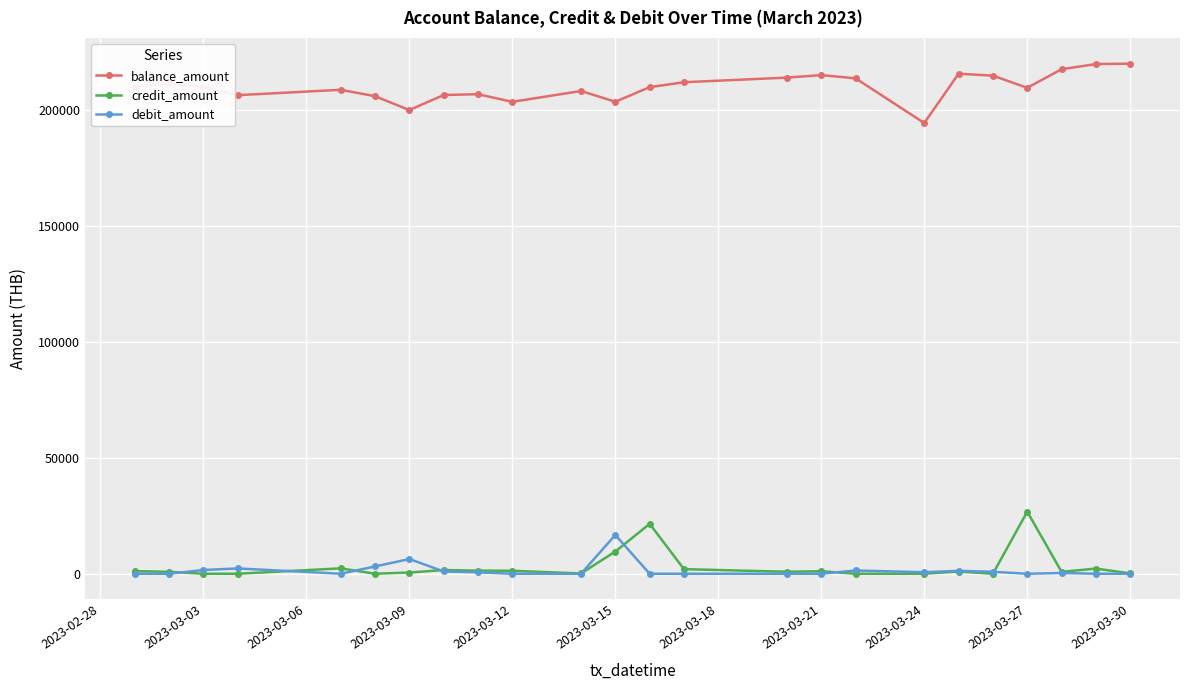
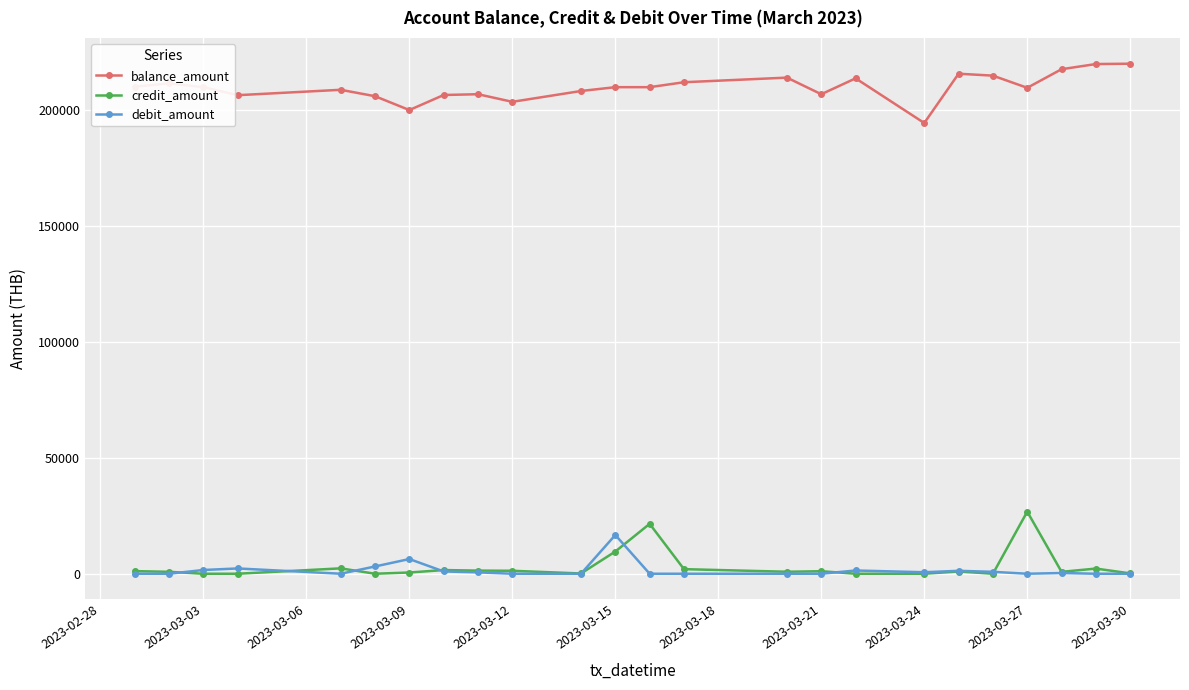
  {
    "balance_amount": {
      "2023-03-09": 200000,
      "2023-03-12": 203000,
-     "2023-03-15": 203000,
-     "2023-03-21": 215000,
+     "2023-03-15": 210000,
+     "2023-03-21": 207000,
      "2023-03-24": 194000,
      "2023-03-27": 209000,
      "2023-03-30": 220000
    },
    "credit_amount": {
      "2023-03-03": 0,
      "2023-03-09": 1000,
      "2023-03-12": 1000,
      "2023-03-15": 10000,
      "2023-03-27": 27000
    },
    "debit_amount": {
      "2023-03-03": 2000,
      "2023-03-09": 6000,
      "2023-03-12": 0,
      "2023-03-15": 17000,
      "2023-03-27": 0
    }
  }
